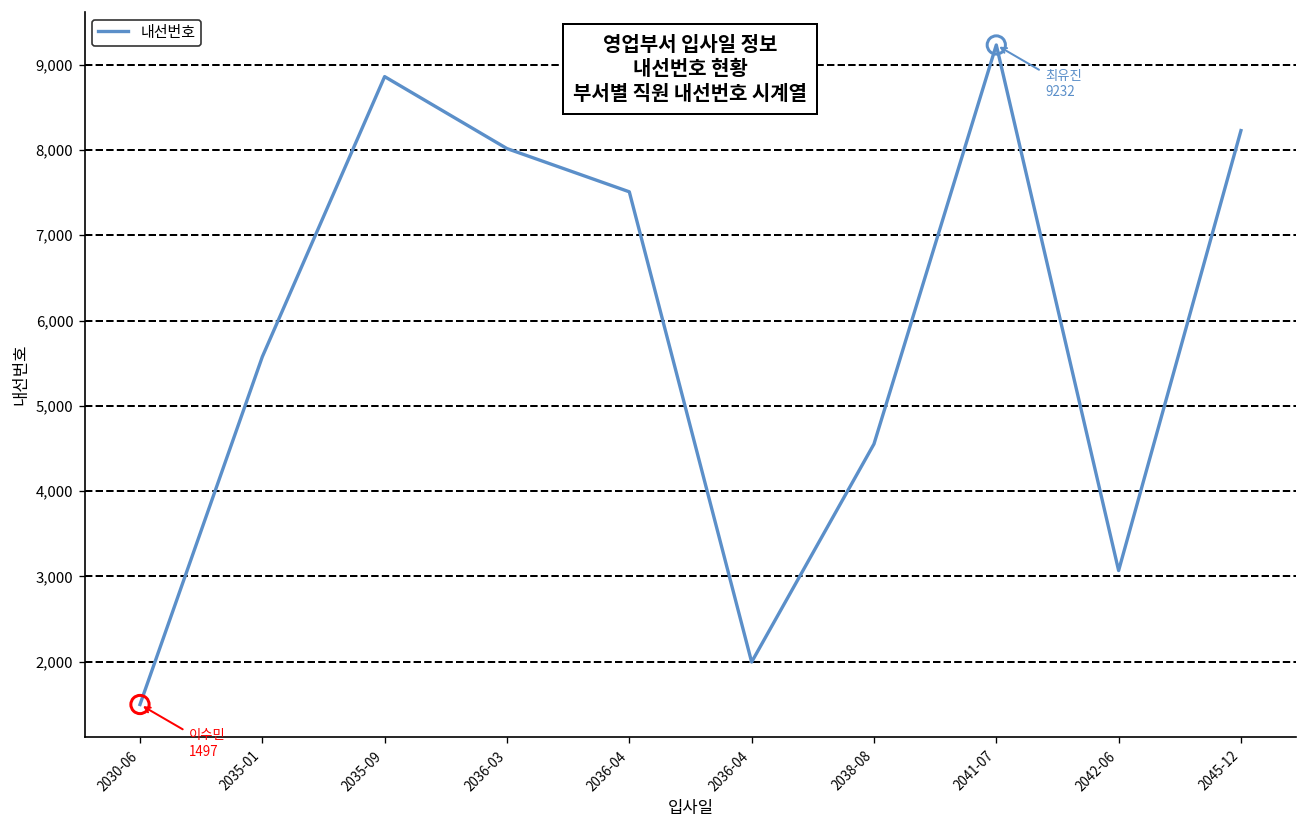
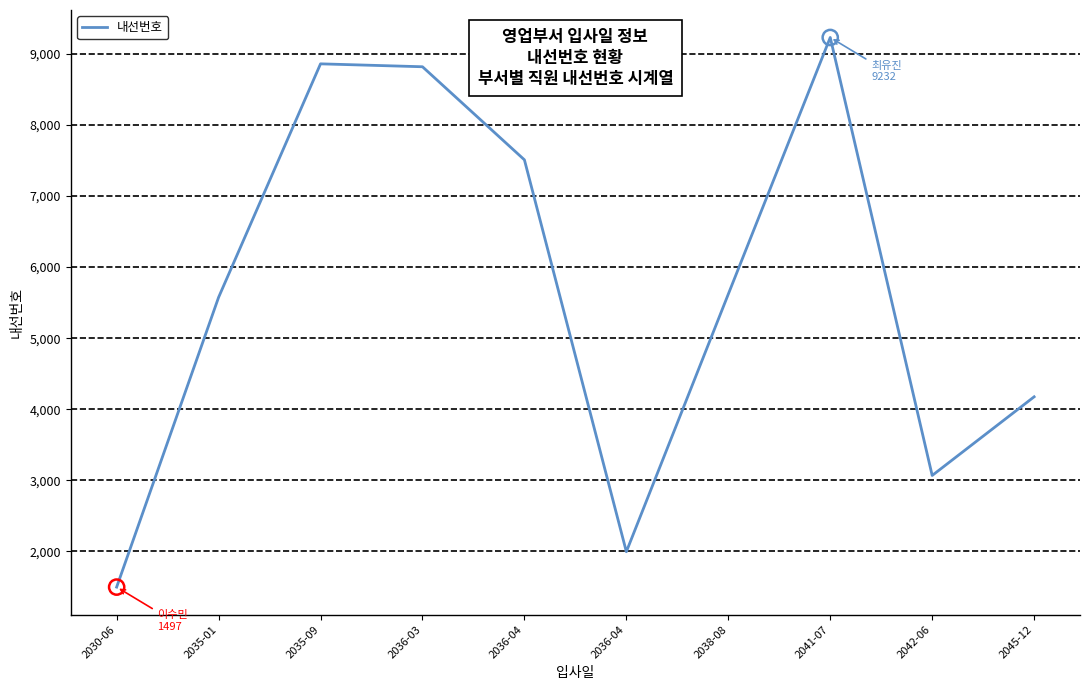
  {
    "내선번호": {
      "2035-01": "5,600",
      "2035-09": "8,900",
-     "2036-03": "8,000",
-     "2038-08": "4,600",
+     "2036-03": "8,800",
+     "2038-08": "5,600",
      "2042-06": "3,100",
-     "2045-12": "8,200"
+     "2045-12": "4,200"
    }
  }
